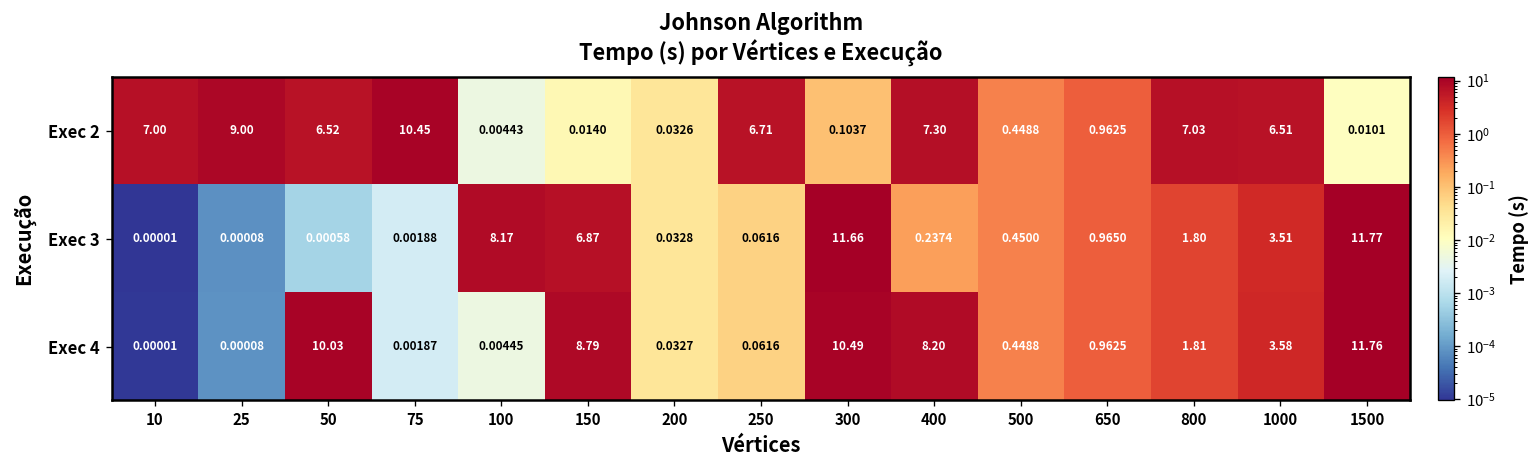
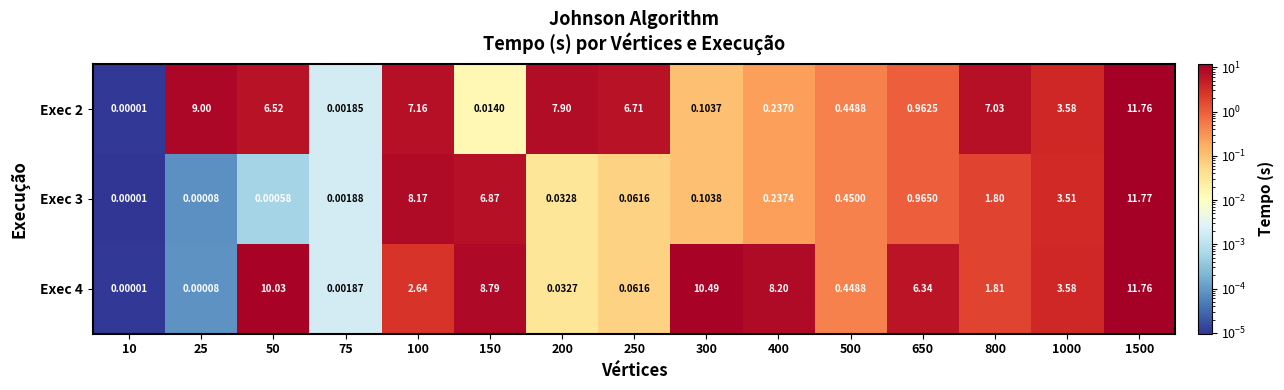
  {
    "Exec 2": {
-     "10": 7.00,
+     "10": 0.00001,
      "25": 9.00,
      "50": 6.52,
-     "75": 10.45,
-     "100": 0.00443,
+     "75": 0.00185,
+     "100": 7.16,
      "150": 0.0140,
-     "200": 0.0326,
+     "200": 7.90,
      "250": 6.71,
      "300": 0.1037,
-     "400": 7.30,
+     "400": 0.2370,
      "500": 0.4488,
      "650": 0.9625,
      "800": 7.03,
-     "1000": 6.51,
-     "1500": 0.0101
+     "1000": 3.58,
+     "1500": 11.76
    },
    "Exec 3": {
      "10": 0.00001,
      "25": 0.00008,
      "50": 0.00058,
      "75": 0.00188,
      "100": 8.17,
      "150": 6.87,
      "200": 0.0328,
      "250": 0.0616,
-     "300": 11.66,
+     "300": 0.1038,
      "400": 0.2374,
      "500": 0.4500,
      "650": 0.9650,
      "800": 1.80,
      "1000": 3.51,
      "1500": 11.77
    },
    "Exec 4": {
      "10": 0.00001,
      "25": 0.00008,
      "50": 10.03,
      "75": 0.00187,
-     "100": 0.00445,
+     "100": 2.64,
      "150": 8.79,
      "200": 0.0327,
      "250": 0.0616,
      "300": 10.49,
      "400": 8.20,
      "500": 0.4488,
-     "650": 0.9625,
+     "650": 6.34,
      "800": 1.81,
      "1000": 3.58,
      "1500": 11.76
    }
  }
